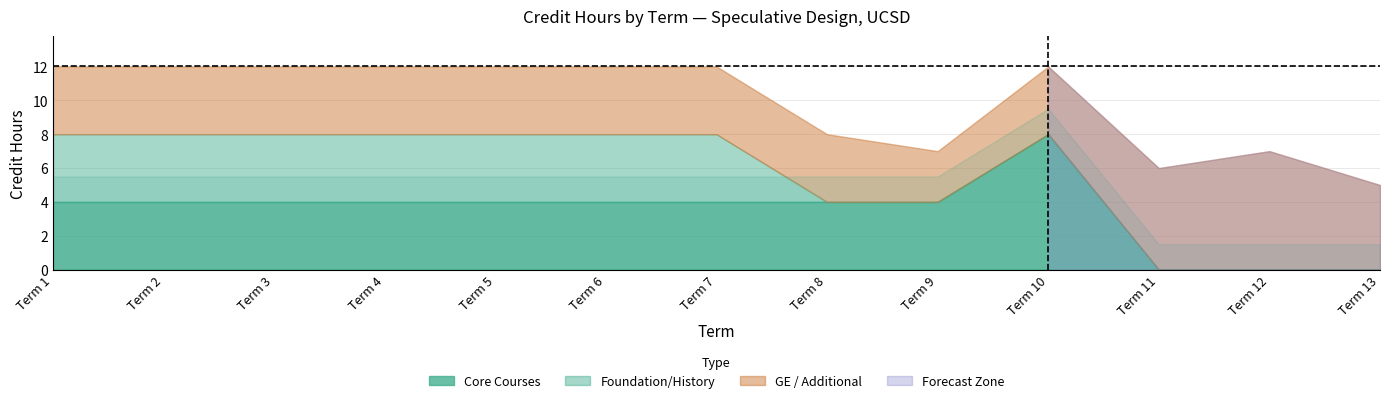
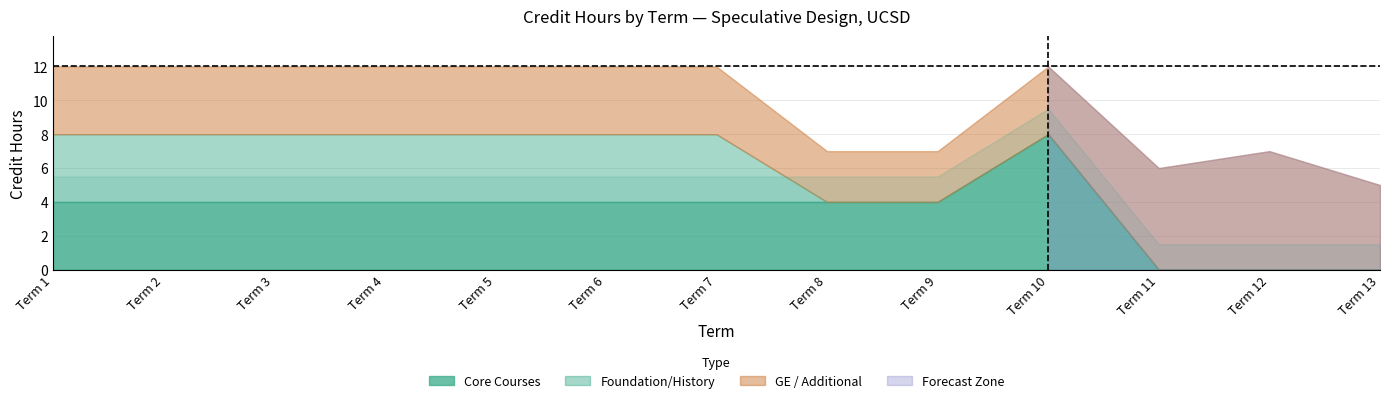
  {
    "GE / Additional": {
-     "Term 8": 4
+     "Term 8": 3
    }
  }
